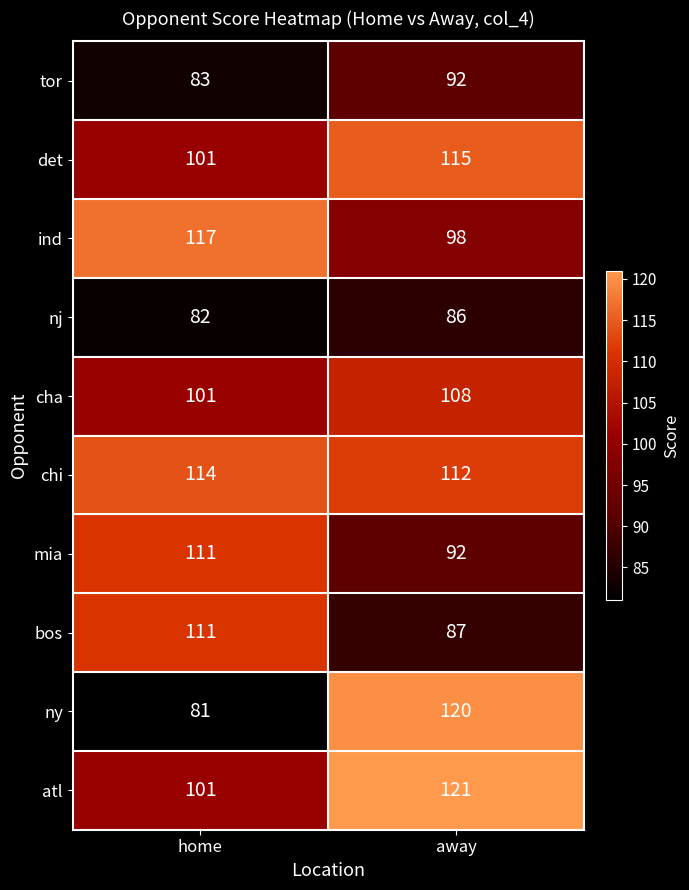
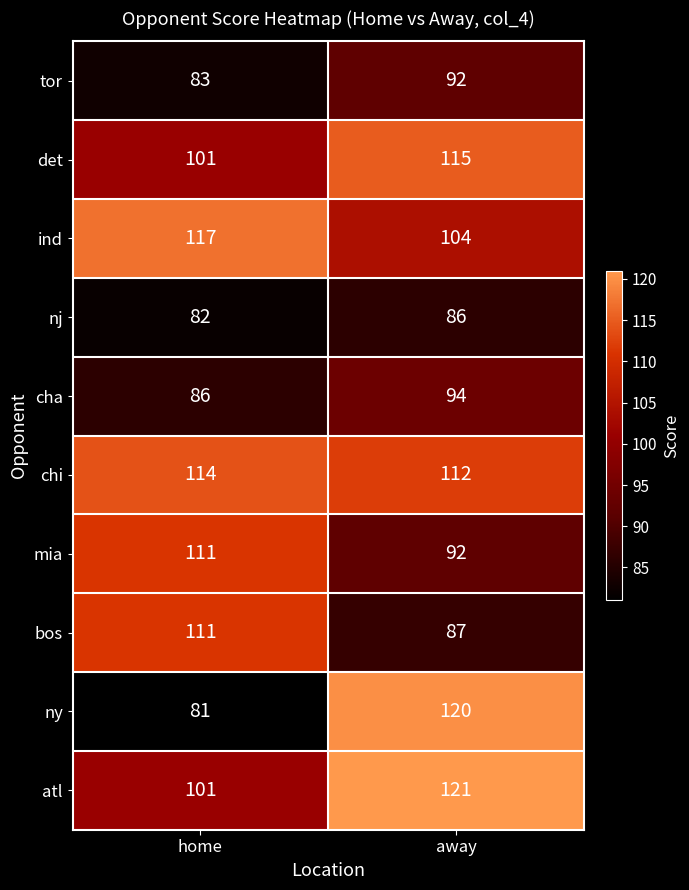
  {
    "tor": {
      "home": 83,
      "away": 92
    },
    "det": {
      "home": 101,
      "away": 115
    },
    "ind": {
      "home": 117,
-     "away": 98
+     "away": 104
    },
    "nj": {
      "home": 82,
      "away": 86
    },
    "cha": {
-     "home": 101,
-     "away": 108
+     "home": 86,
+     "away": 94
    },
    "chi": {
      "home": 114,
      "away": 112
    },
    "mia": {
      "home": 111,
      "away": 92
    },
    "bos": {
      "home": 111,
      "away": 87
    },
    "ny": {
      "home": 81,
      "away": 120
    },
    "atl": {
      "home": 101,
      "away": 121
    }
  }
